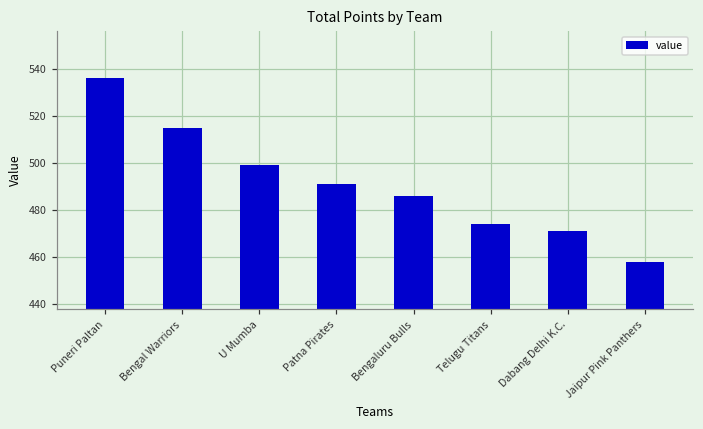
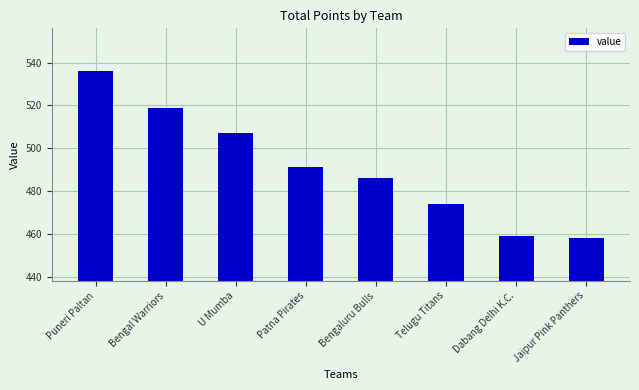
  {
    "Puneri Paltan": 536,
-   "Bengal Warriors": 515,
-   "U Mumba": 499,
+   "Bengal Warriors": 519,
+   "U Mumba": 507,
    "Patna Pirates": 491,
    "Bengaluru Bulls": 486,
    "Telugu Titans": 474,
-   "Dabang Delhi K.C.": 471,
+   "Dabang Delhi K.C.": 459,
    "Jaipur Pink Panthers": 458
  }
